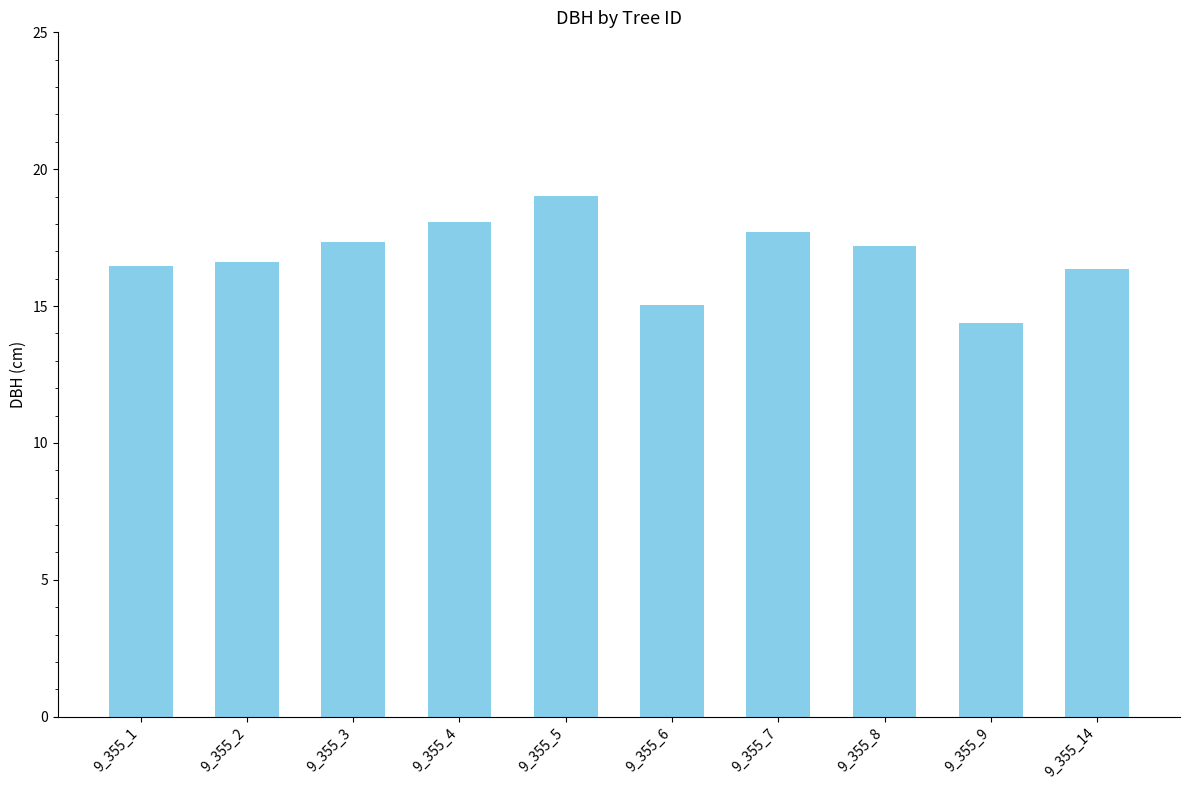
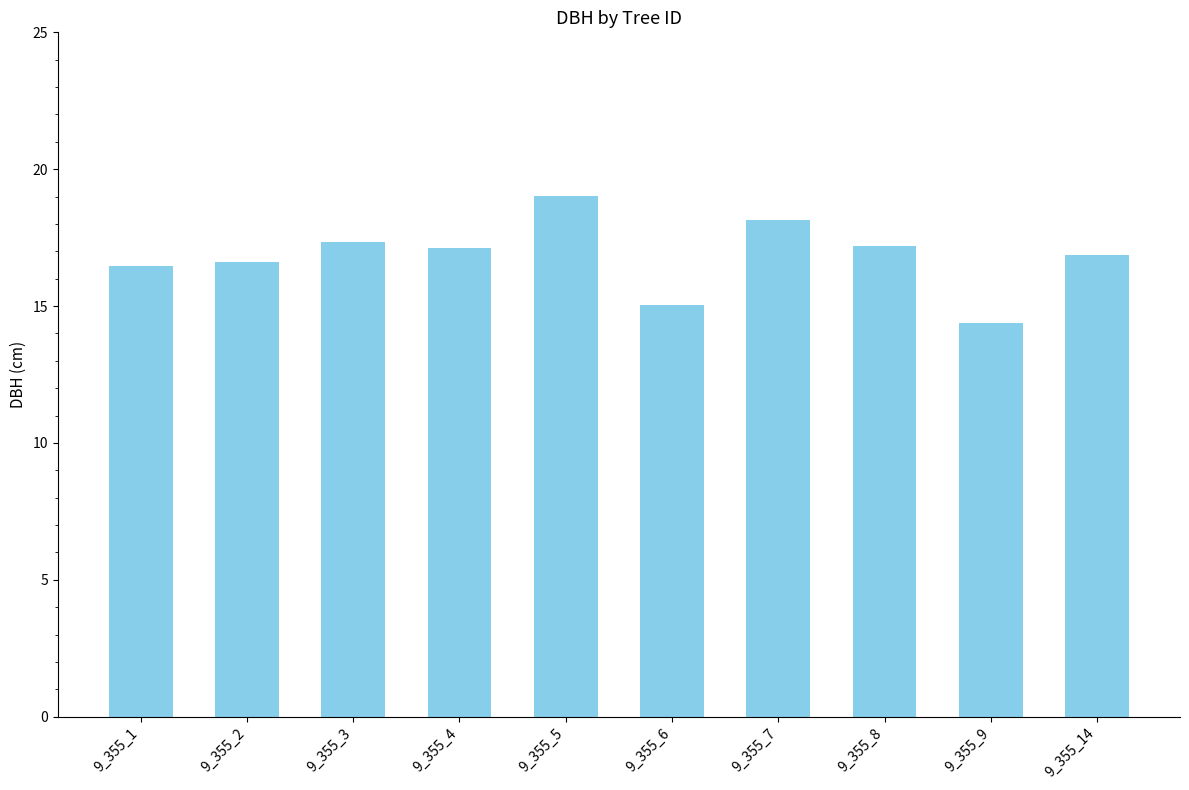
  {
    "9_355_1": 16.5,
    "9_355_2": 16.6,
    "9_355_3": 17.4,
-   "9_355_4": 18.1,
+   "9_355_4": 17.1,
    "9_355_5": 19.0,
    "9_355_6": 15.0,
-   "9_355_7": 17.7,
+   "9_355_7": 18.2,
    "9_355_8": 17.2,
    "9_355_9": 14.4,
-   "9_355_14": 16.4
+   "9_355_14": 16.9
  }
